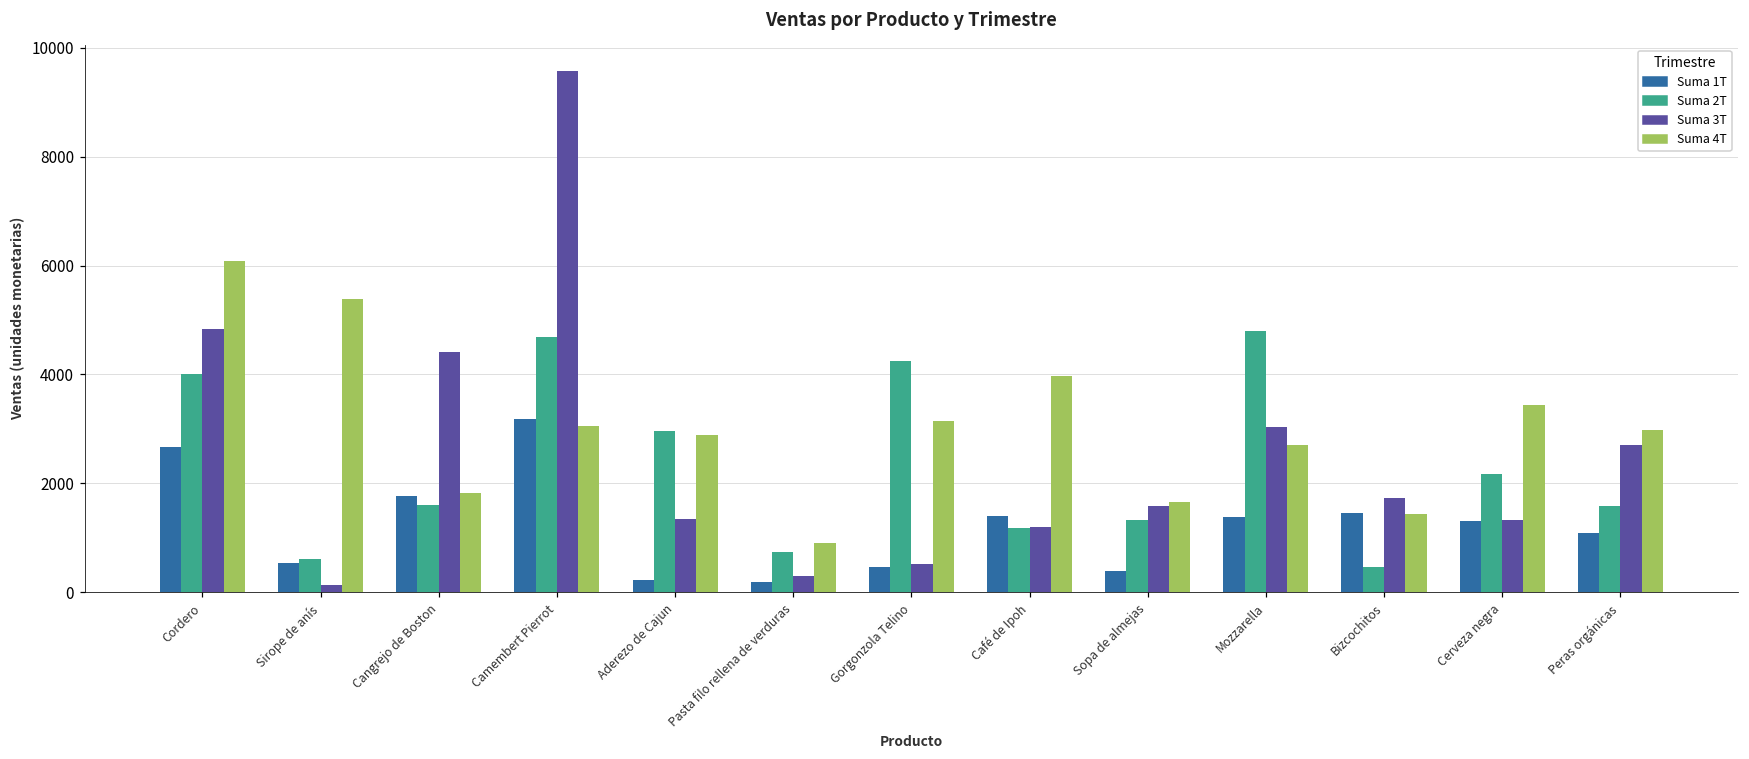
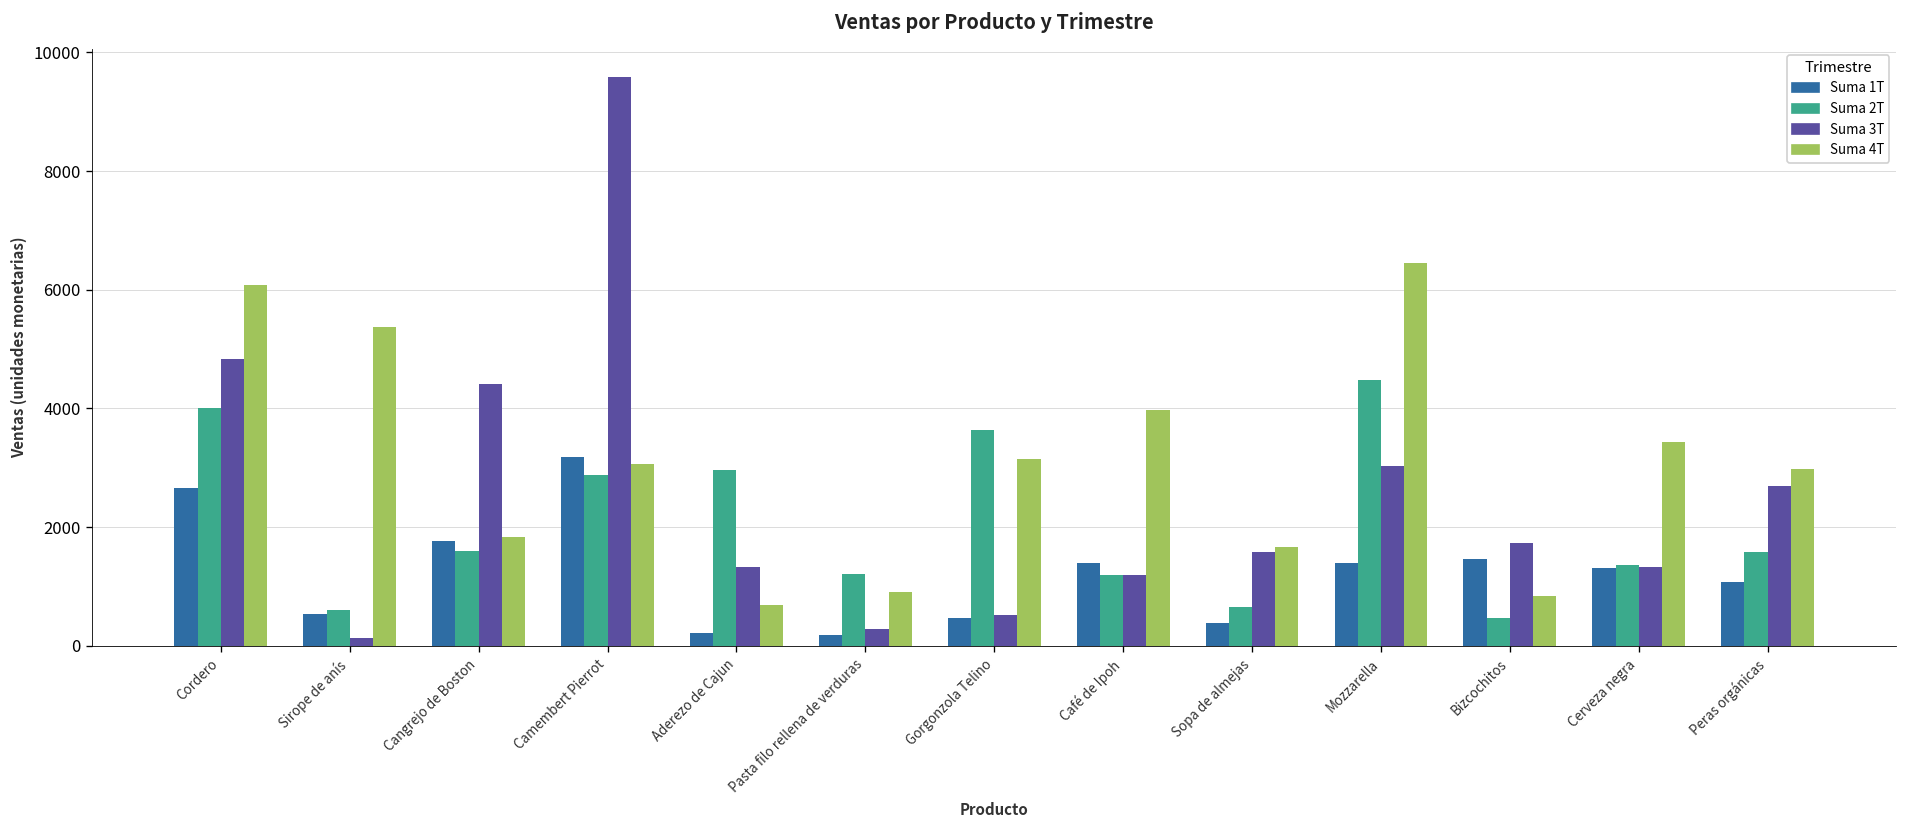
  {
    "Suma 2T": {
      "Cordero": 4000,
      "Sirope de anís": 600,
      "Cangrejo de Boston": 1600,
-     "Camembert Pierrot": 4700,
+     "Camembert Pierrot": 2900,
      "Aderezo de Cajun": 3000,
-     "Pasta filo rellena de verduras": 700,
-     "Gorgonzola Telino": 4200,
+     "Pasta filo rellena de verduras": 1200,
+     "Gorgonzola Telino": 3600,
      "Café de Ipoh": 1200,
-     "Sopa de almejas": 1300,
-     "Mozzarella": 4800,
+     "Sopa de almejas": 700,
+     "Mozzarella": 4500,
      "Bizcochitos": 500,
-     "Cerveza negra": 2200,
+     "Cerveza negra": 1400,
      "Peras orgánicas": 1600
    },
    "Suma 4T": {
      "Cordero": 6100,
      "Sirope de anís": 5400,
      "Cangrejo de Boston": 1800,
      "Camembert Pierrot": 3100,
-     "Aderezo de Cajun": 2900,
+     "Aderezo de Cajun": 700,
      "Pasta filo rellena de verduras": 900,
      "Gorgonzola Telino": 3100,
      "Café de Ipoh": 4000,
      "Sopa de almejas": 1700,
-     "Mozzarella": 2700,
-     "Bizcochitos": 1400,
+     "Mozzarella": 6500,
+     "Bizcochitos": 800,
      "Cerveza negra": 3400,
      "Peras orgánicas": 3000
    }
  }
